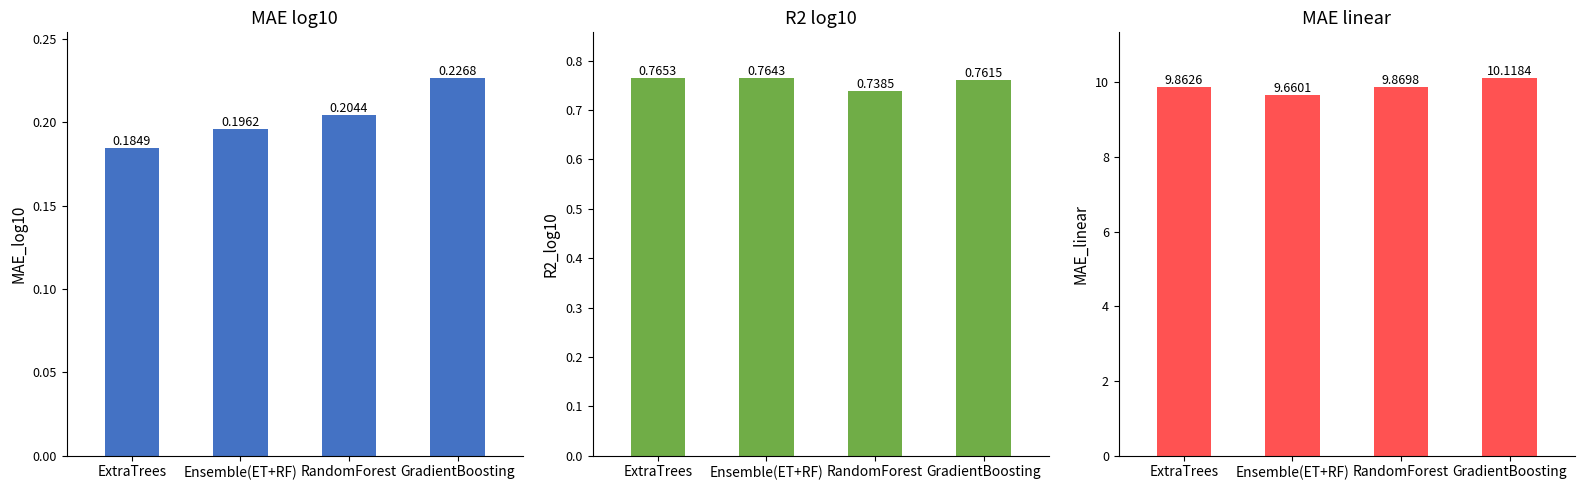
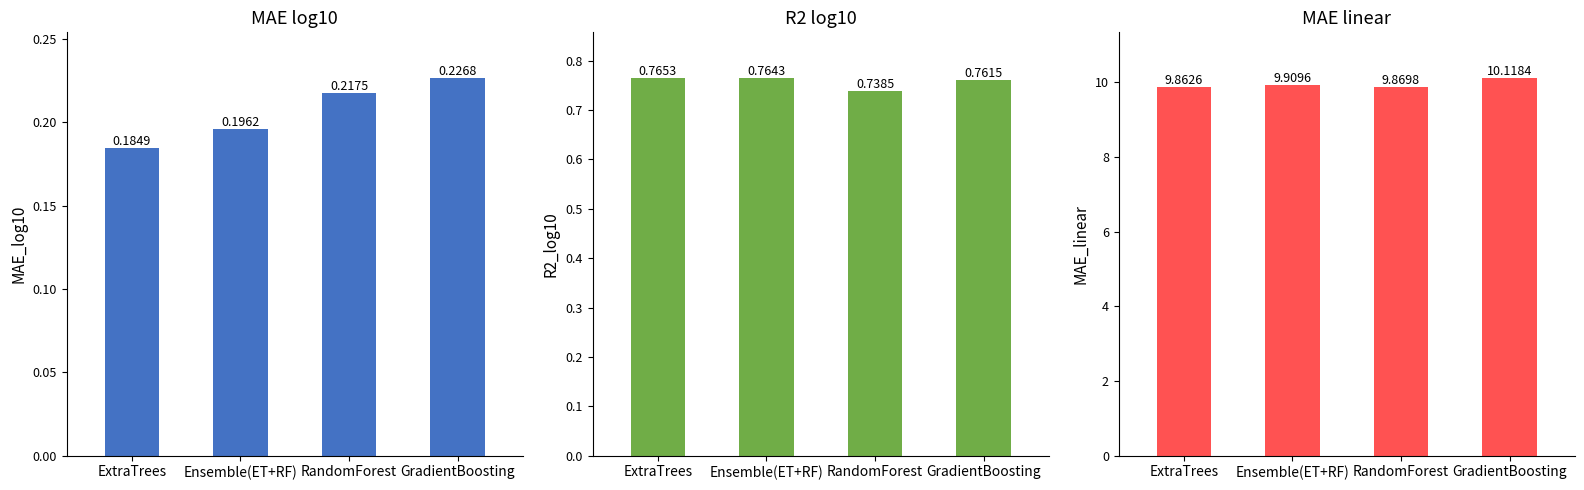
  {
    "MAE log10": {
      "ExtraTrees": 0.1849,
      "Ensemble(ET+RF)": 0.1962,
-     "RandomForest": 0.2044,
+     "RandomForest": 0.2175,
      "GradientBoosting": 0.2268
    },
    "R2 log10": {
      "ExtraTrees": 0.7653,
      "Ensemble(ET+RF)": 0.7643,
      "RandomForest": 0.7385,
      "GradientBoosting": 0.7615
    },
    "MAE linear": {
      "ExtraTrees": 9.8626,
-     "Ensemble(ET+RF)": 9.6601,
+     "Ensemble(ET+RF)": 9.9096,
      "RandomForest": 9.8698,
      "GradientBoosting": 10.1184
    }
  }
